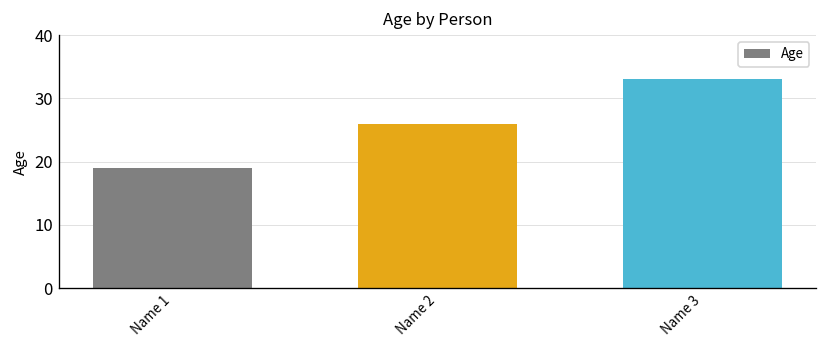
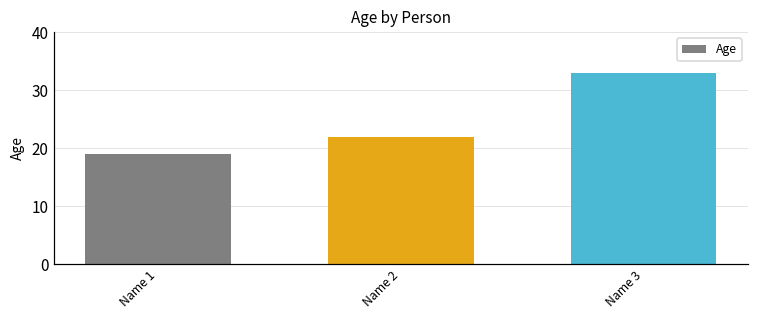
  {
    "Name 1": 19,
-   "Name 2": 26,
+   "Name 2": 22,
    "Name 3": 33
  }
